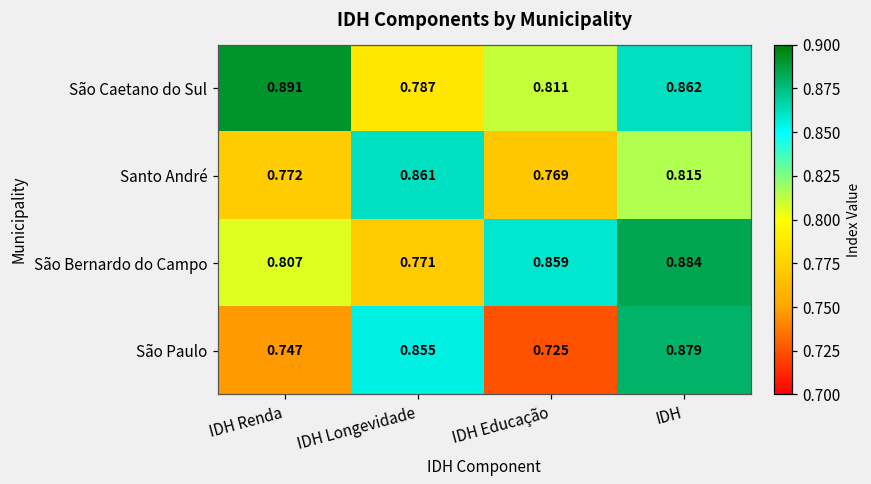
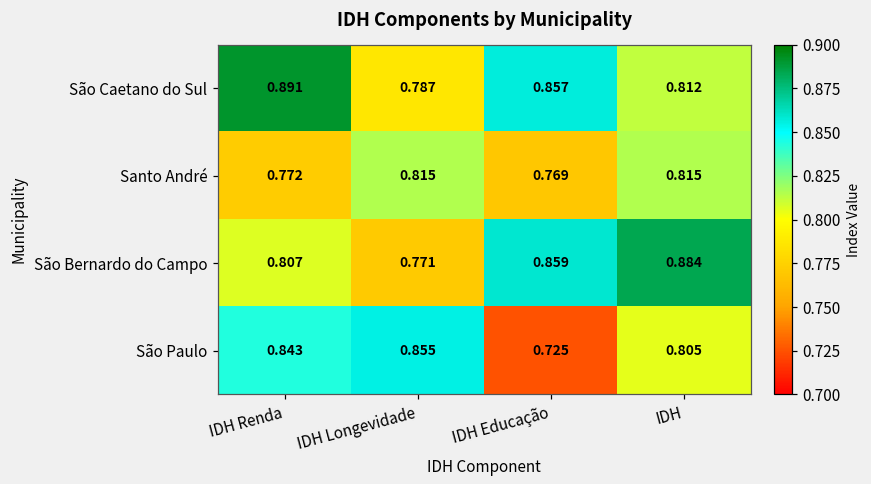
  {
    "São Caetano do Sul": {
      "IDH Renda": 0.891,
      "IDH Longevidade": 0.787,
-     "IDH Educação": 0.811,
-     "IDH": 0.862
+     "IDH Educação": 0.857,
+     "IDH": 0.812
    },
    "Santo André": {
      "IDH Renda": 0.772,
-     "IDH Longevidade": 0.861,
+     "IDH Longevidade": 0.815,
      "IDH Educação": 0.769,
      "IDH": 0.815
    },
    "São Bernardo do Campo": {
      "IDH Renda": 0.807,
      "IDH Longevidade": 0.771,
      "IDH Educação": 0.859,
      "IDH": 0.884
    },
    "São Paulo": {
-     "IDH Renda": 0.747,
+     "IDH Renda": 0.843,
      "IDH Longevidade": 0.855,
      "IDH Educação": 0.725,
-     "IDH": 0.879
+     "IDH": 0.805
    }
  }
